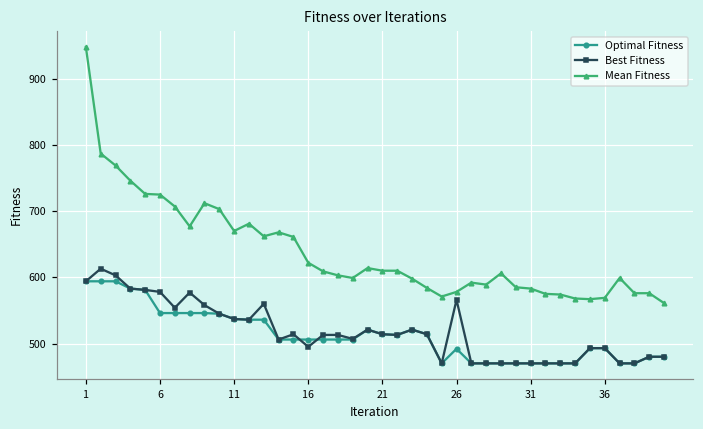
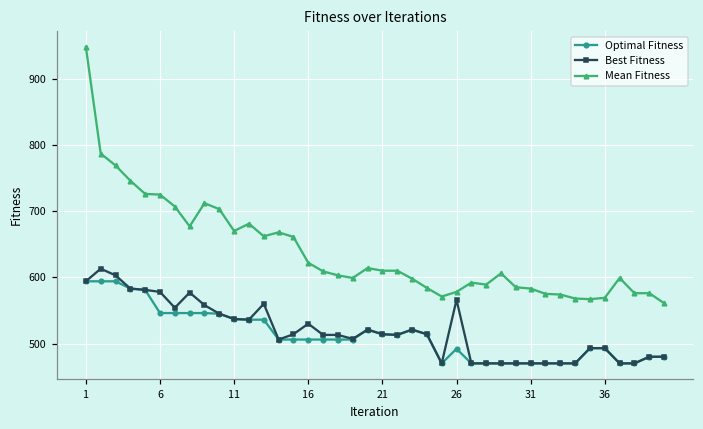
  {
    "Best Fitness": {
      "6": 580,
-     "16": 500,
+     "16": 530,
      "26": 570
    }
  }
